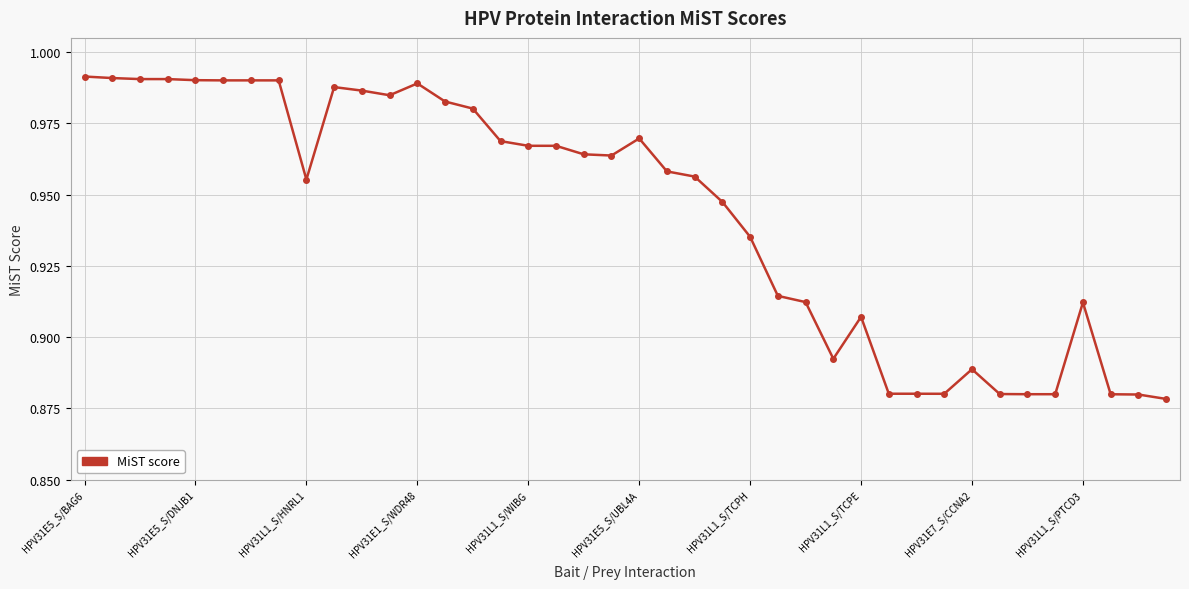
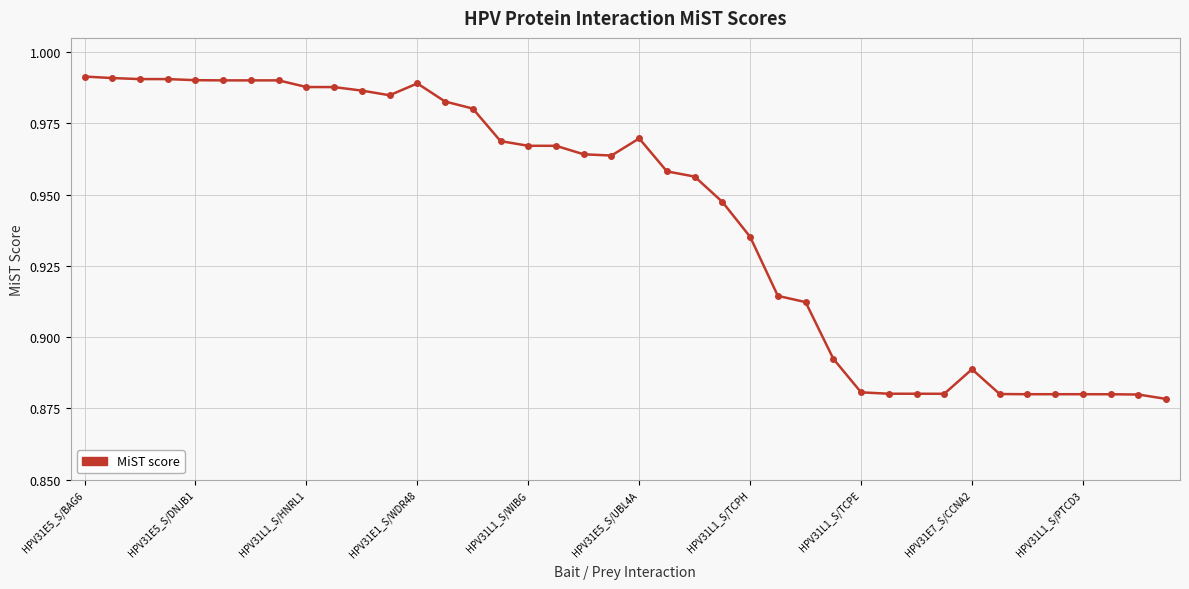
  {
    "HPV31E5_S/BAG6": 0.991,
    "HPV31E5_S/DNJB1": 0.990,
-   "HPV31L1_S/HNRL1": 0.955,
+   "HPV31L1_S/HNRL1": 0.988,
    "HPV31E1_S/WDR48": 0.989,
    "HPV31L1_S/WIBG": 0.967,
    "HPV31E5_S/UBL4A": 0.970,
    "HPV31L1_S/TCPH": 0.935,
-   "HPV31L1_S/TCPE": 0.907,
+   "HPV31L1_S/TCPE": 0.881,
    "HPV31E7_S/CCNA2": 0.889,
-   "HPV31L1_S/PTCD3": 0.912
+   "HPV31L1_S/PTCD3": 0.880
  }
